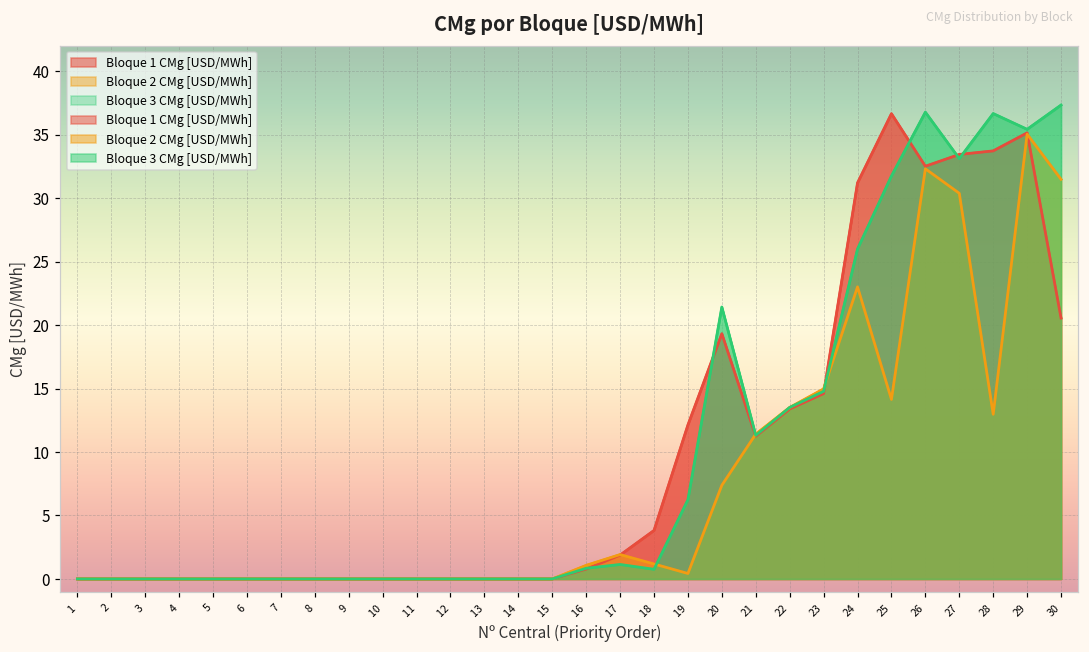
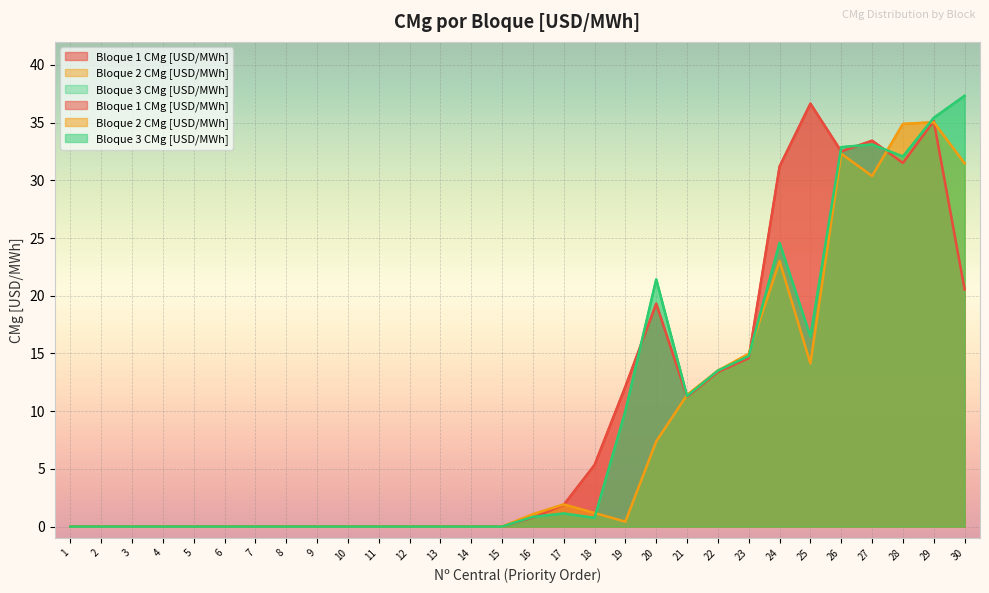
  {
    "Bloque 1 CMg [USD/MWh]": {
-     "18": 3.8,
+     "18": 5.3,
      "19": 12.1,
      "20": 19.3,
      "24": 31.2,
      "25": 36.7,
      "27": 33.4,
-     "28": 33.7,
+     "28": 31.5,
      "30": 20.6
    },
    "Bloque 2 CMg [USD/MWh]": {
      "16": 1.1,
      "18": 1.2,
      "19": 0.4,
      "20": 7.4,
      "24": 23.0,
      "25": 14.1,
      "27": 30.4,
-     "28": 13.0,
+     "28": 34.9,
      "30": 31.5
    },
    "Bloque 3 CMg [USD/MWh]": {
      "17": 1.1,
      "18": 0.8,
-     "19": 6.2,
+     "19": 10.0,
      "20": 21.4,
-     "24": 26.0,
-     "25": 31.7,
-     "26": 36.8,
+     "24": 24.6,
+     "25": 16.5,
+     "26": 32.9,
      "27": 33.1,
-     "28": 36.7,
+     "28": 32.1,
      "29": 35.4,
      "30": 37.3
    }
  }
